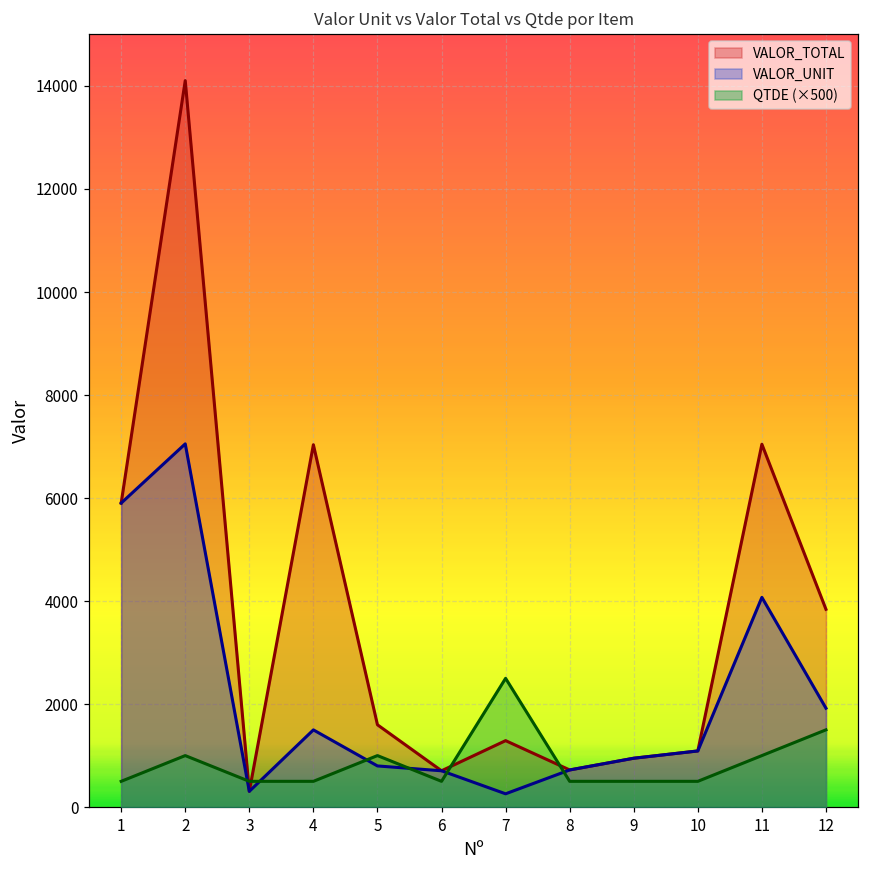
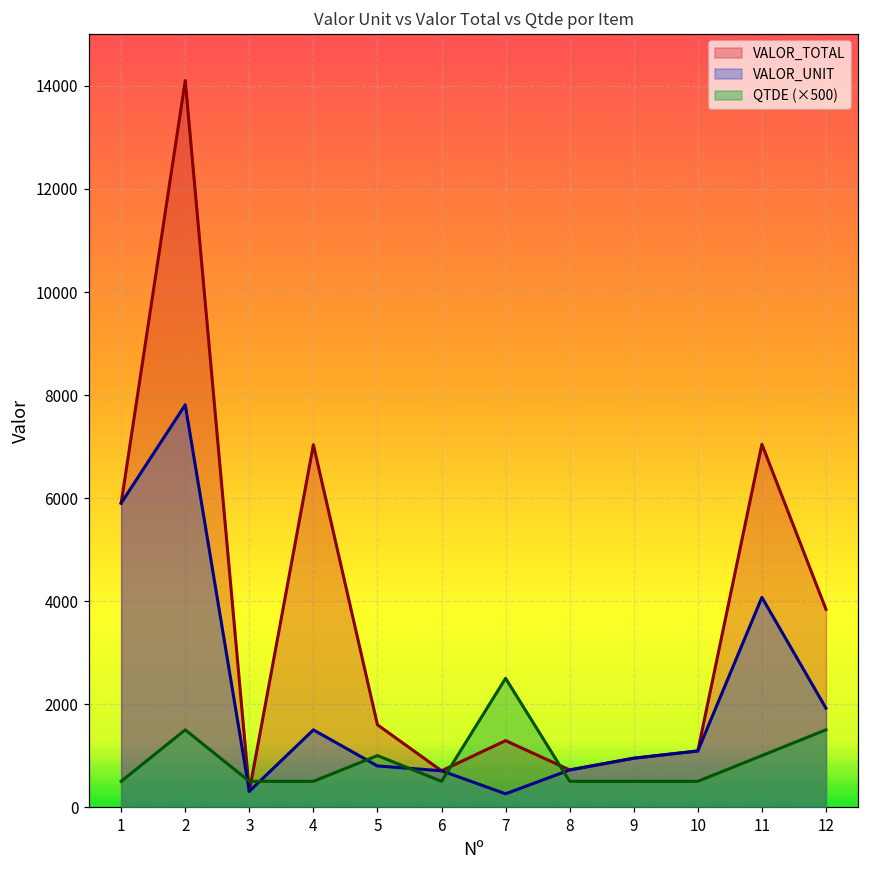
  {
    "VALOR_TOTAL": {
      "2": 14100,
      "4": 7000,
      "5": 1600,
      "7": 1300,
      "11": 7000,
      "12": 3800
    },
    "VALOR_UNIT": {
-     "2": 7100,
+     "2": 7800,
      "4": 1500,
      "5": 800,
      "7": 300,
      "11": 4100,
      "12": 1900
    },
    "QTDE (×500)": {
      "1": 500,
-     "2": 1000,
+     "2": 1500,
      "3": 500,
      "4": 500,
      "5": 1000,
      "6": 500,
      "7": 2500,
      "8": 500,
      "9": 500,
      "10": 500,
      "11": 1000,
      "12": 1500
    }
  }
